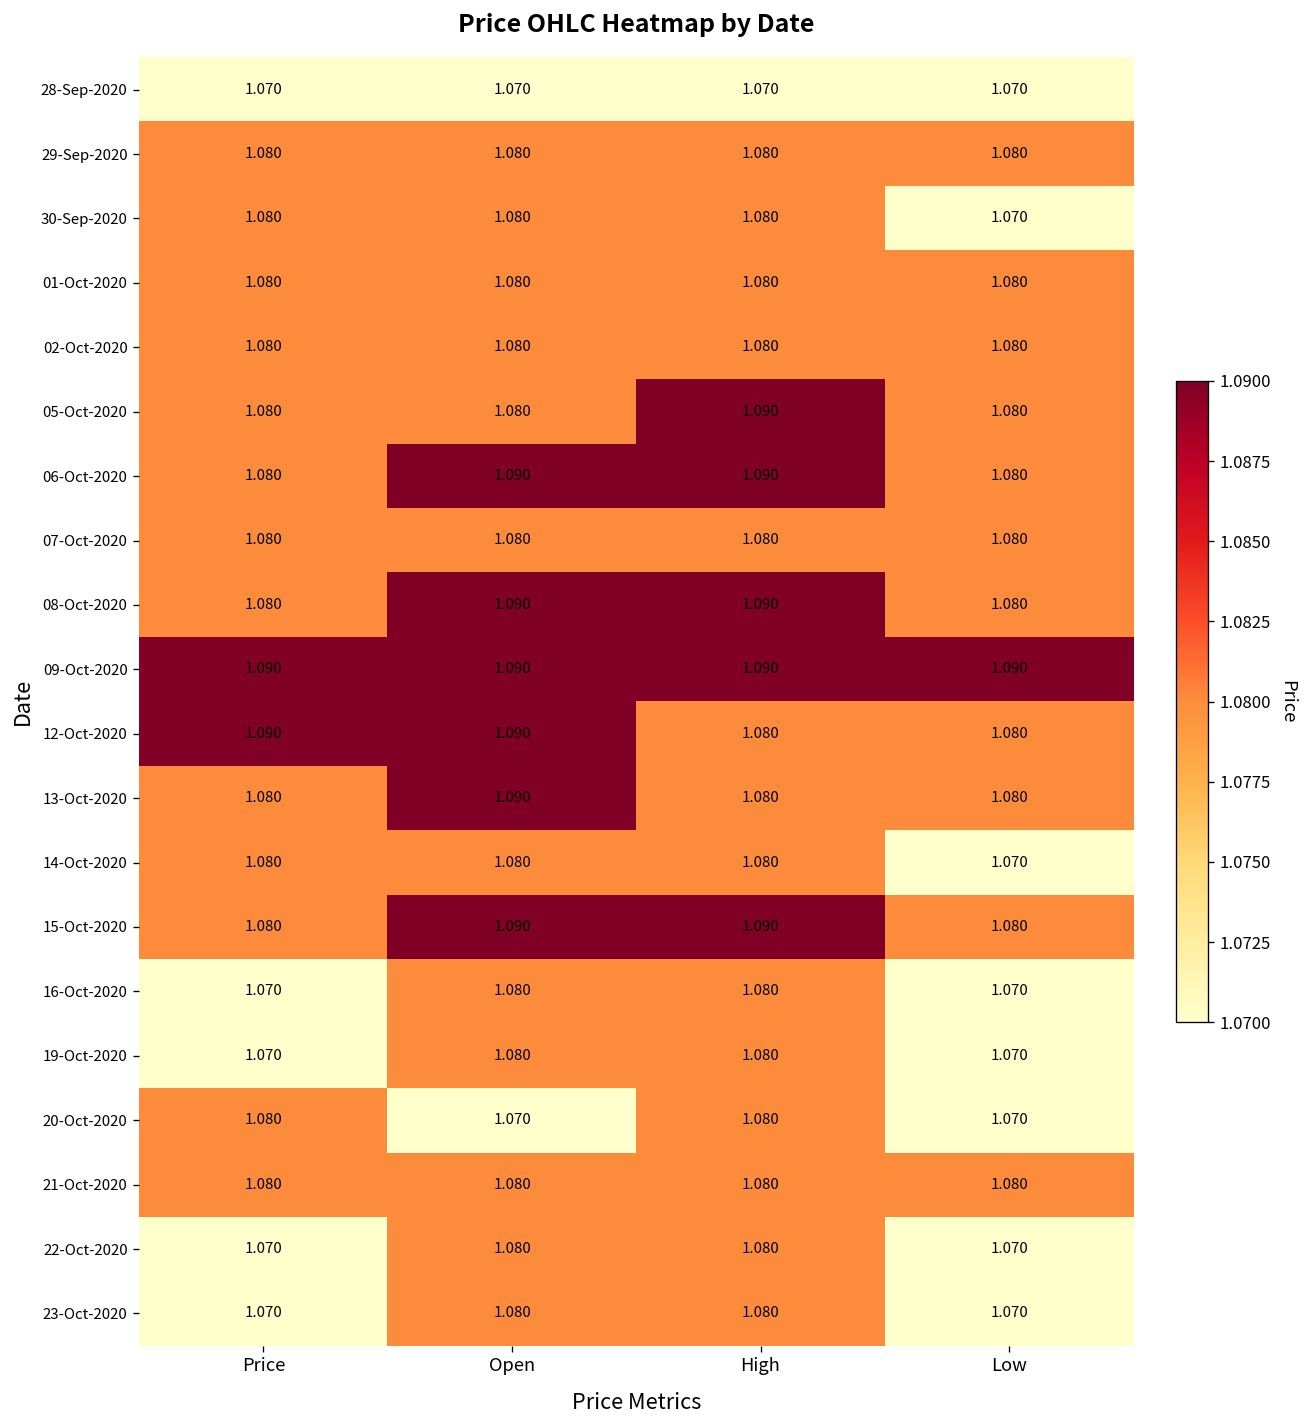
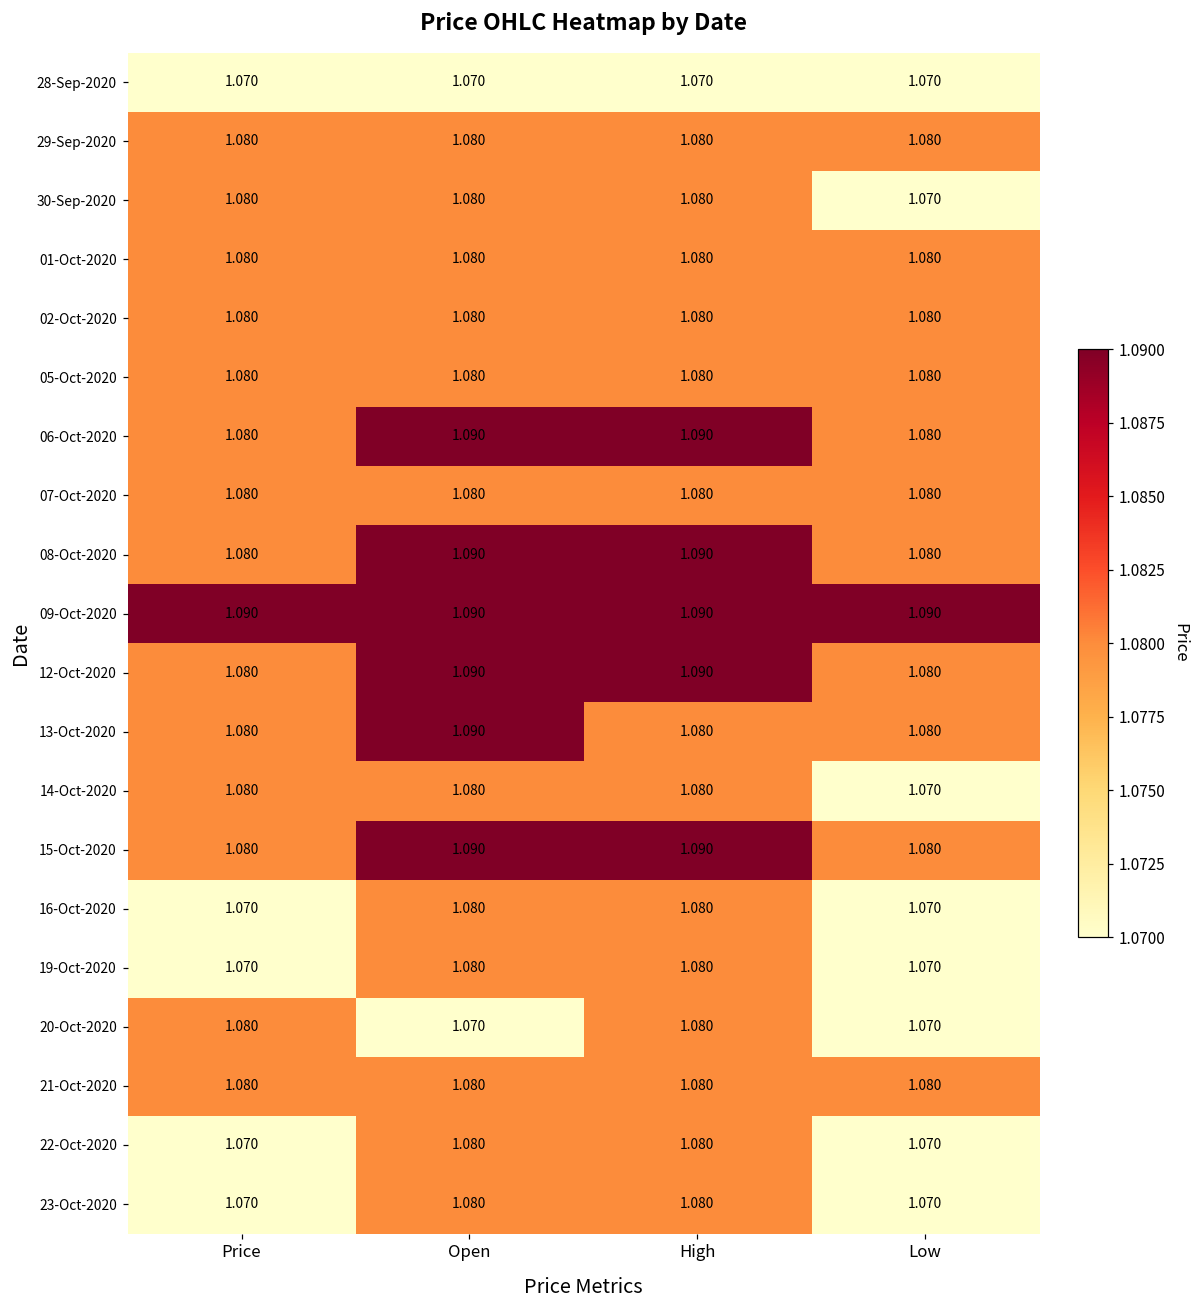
  {
    "28-Sep-2020": {
      "Price": 1.070,
      "Open": 1.070,
      "High": 1.070,
      "Low": 1.070
    },
    "29-Sep-2020": {
      "Price": 1.080,
      "Open": 1.080,
      "High": 1.080,
      "Low": 1.080
    },
    "30-Sep-2020": {
      "Price": 1.080,
      "Open": 1.080,
      "High": 1.080,
      "Low": 1.070
    },
    "01-Oct-2020": {
      "Price": 1.080,
      "Open": 1.080,
      "High": 1.080,
      "Low": 1.080
    },
    "02-Oct-2020": {
      "Price": 1.080,
      "Open": 1.080,
      "High": 1.080,
      "Low": 1.080
    },
    "05-Oct-2020": {
      "Price": 1.080,
      "Open": 1.080,
-     "High": 1.090,
+     "High": 1.080,
      "Low": 1.080
    },
    "06-Oct-2020": {
      "Price": 1.080,
      "Open": 1.090,
      "High": 1.090,
      "Low": 1.080
    },
    "07-Oct-2020": {
      "Price": 1.080,
      "Open": 1.080,
      "High": 1.080,
      "Low": 1.080
    },
    "08-Oct-2020": {
      "Price": 1.080,
      "Open": 1.090,
      "High": 1.090,
      "Low": 1.080
    },
    "09-Oct-2020": {
      "Price": 1.090,
      "Open": 1.090,
      "High": 1.090,
      "Low": 1.090
    },
    "12-Oct-2020": {
-     "Price": 1.090,
+     "Price": 1.080,
      "Open": 1.090,
-     "High": 1.080,
+     "High": 1.090,
      "Low": 1.080
    },
    "13-Oct-2020": {
      "Price": 1.080,
      "Open": 1.090,
      "High": 1.080,
      "Low": 1.080
    },
    "14-Oct-2020": {
      "Price": 1.080,
      "Open": 1.080,
      "High": 1.080,
      "Low": 1.070
    },
    "15-Oct-2020": {
      "Price": 1.080,
      "Open": 1.090,
      "High": 1.090,
      "Low": 1.080
    },
    "16-Oct-2020": {
      "Price": 1.070,
      "Open": 1.080,
      "High": 1.080,
      "Low": 1.070
    },
    "19-Oct-2020": {
      "Price": 1.070,
      "Open": 1.080,
      "High": 1.080,
      "Low": 1.070
    },
    "20-Oct-2020": {
      "Price": 1.080,
      "Open": 1.070,
      "High": 1.080,
      "Low": 1.070
    },
    "21-Oct-2020": {
      "Price": 1.080,
      "Open": 1.080,
      "High": 1.080,
      "Low": 1.080
    },
    "22-Oct-2020": {
      "Price": 1.070,
      "Open": 1.080,
      "High": 1.080,
      "Low": 1.070
    },
    "23-Oct-2020": {
      "Price": 1.070,
      "Open": 1.080,
      "High": 1.080,
      "Low": 1.070
    }
  }
